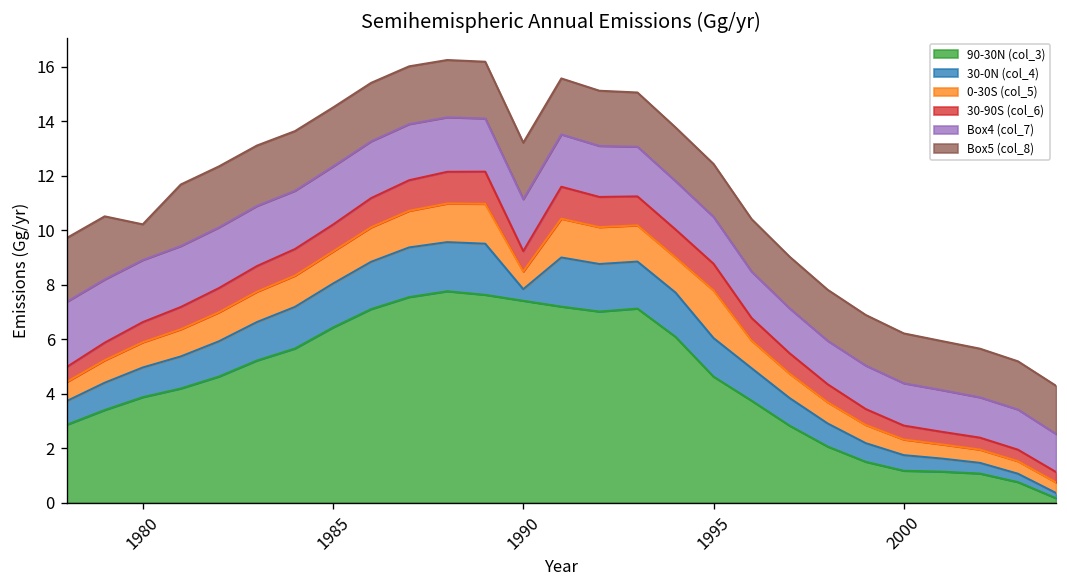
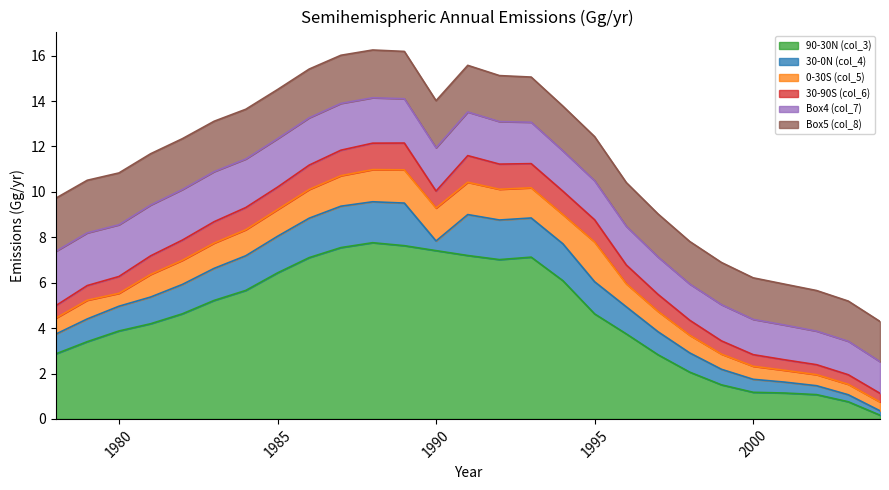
  {
    "90-30N (col_3)": {
      "1980": 3.9,
      "1985": 6.4,
      "1990": 7.4,
      "1995": 4.6,
      "2000": 1.2
    },
    "30-0N (col_4)": {
      "1980": 1.1,
      "1985": 1.6,
      "1990": 0.4,
      "1995": 1.4,
      "2000": 0.6
    },
    "0-30S (col_5)": {
-     "1980": 0.9,
+     "1980": 0.6,
      "1985": 1.2,
-     "1990": 0.6,
+     "1990": 1.5,
      "1995": 1.8,
      "2000": 0.6
    },
    "30-90S (col_6)": {
      "1980": 0.7,
      "1985": 1.0,
      "1990": 0.7,
      "1995": 1.0,
      "2000": 0.5
    },
    "Box4 (col_7)": {
      "1980": 2.3,
      "1985": 2.1,
      "1990": 1.9,
      "1995": 1.7,
      "2000": 1.6
    },
    "Box5 (col_8)": {
-     "1980": 1.3,
+     "1980": 2.3,
      "1985": 2.2,
      "1990": 2.1,
      "1995": 1.9,
      "2000": 1.8
    }
  }
